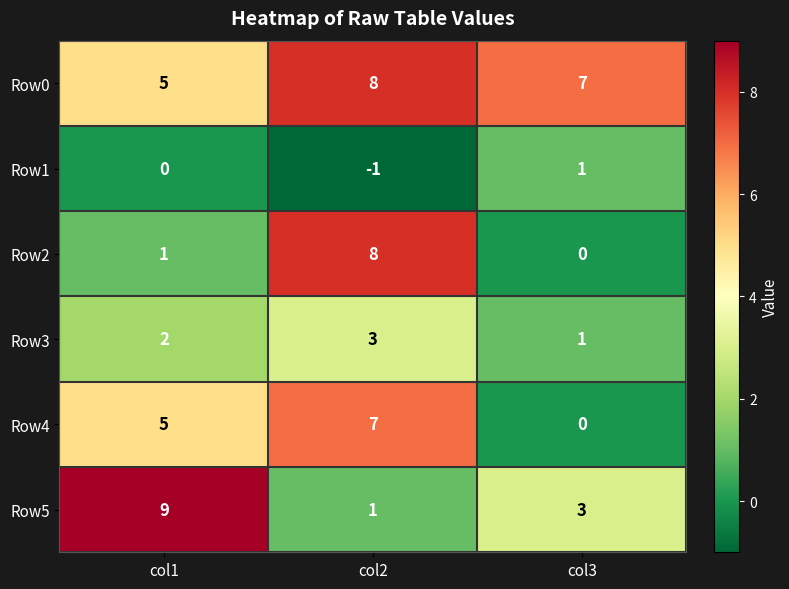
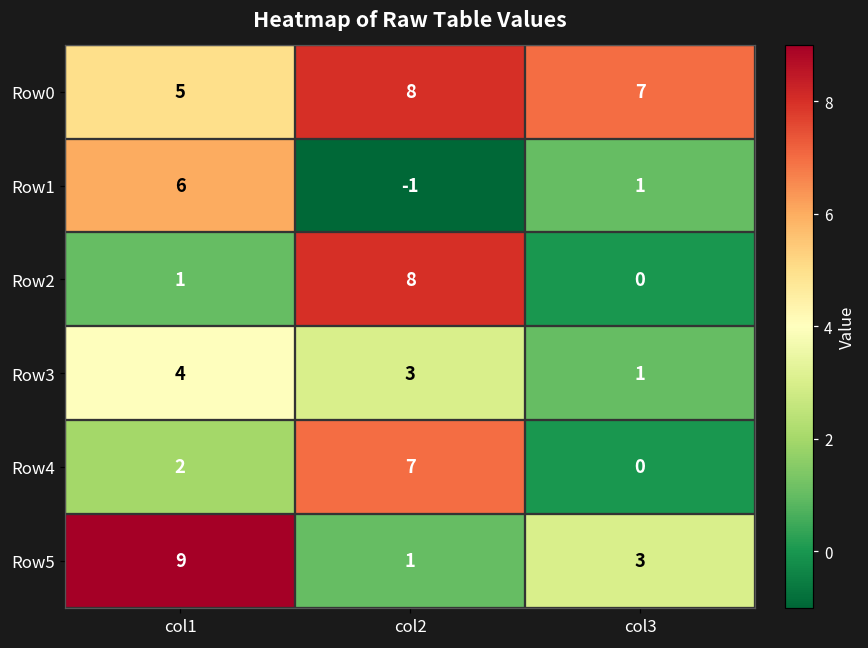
  {
    "Row0": {
      "col1": 5,
      "col2": 8,
      "col3": 7
    },
    "Row1": {
-     "col1": 0,
+     "col1": 6,
      "col2": -1,
      "col3": 1
    },
    "Row2": {
      "col1": 1,
      "col2": 8,
      "col3": 0
    },
    "Row3": {
-     "col1": 2,
+     "col1": 4,
      "col2": 3,
      "col3": 1
    },
    "Row4": {
-     "col1": 5,
+     "col1": 2,
      "col2": 7,
      "col3": 0
    },
    "Row5": {
      "col1": 9,
      "col2": 1,
      "col3": 3
    }
  }
